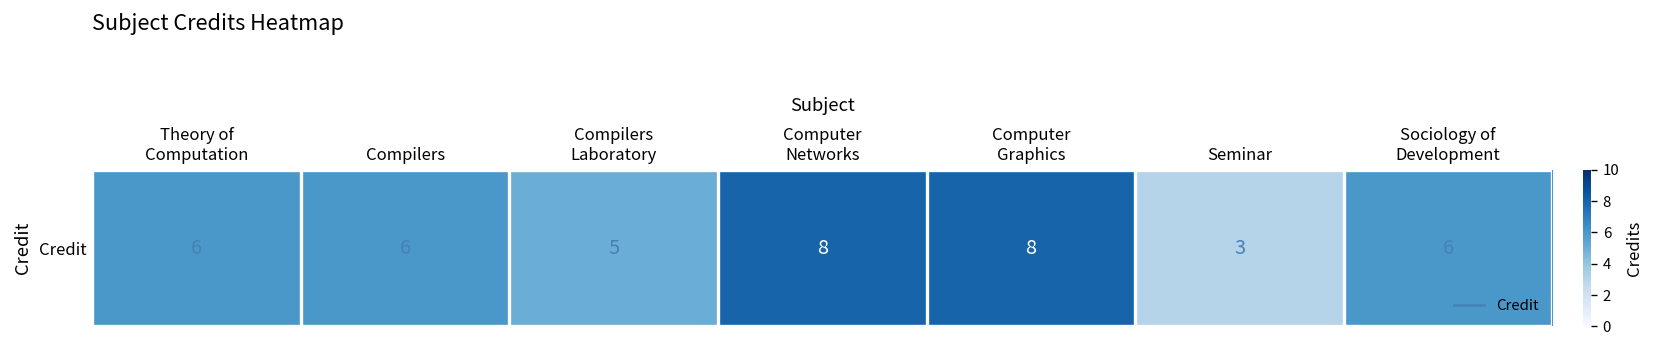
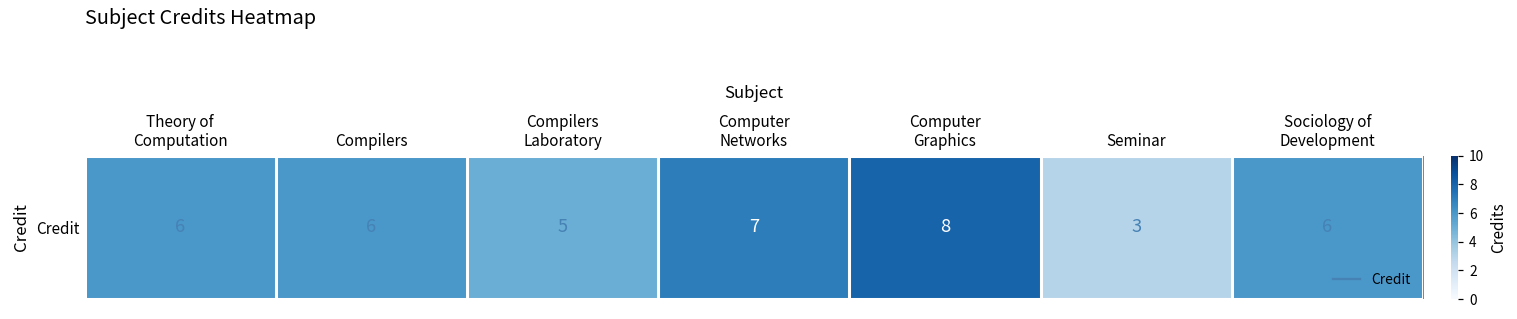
  {
    "Credit": {
-     "Computer Networks": 8,
+     "Computer Networks": 7,
      "Computer Graphics": 8,
      "Seminar": 3
    }
  }
